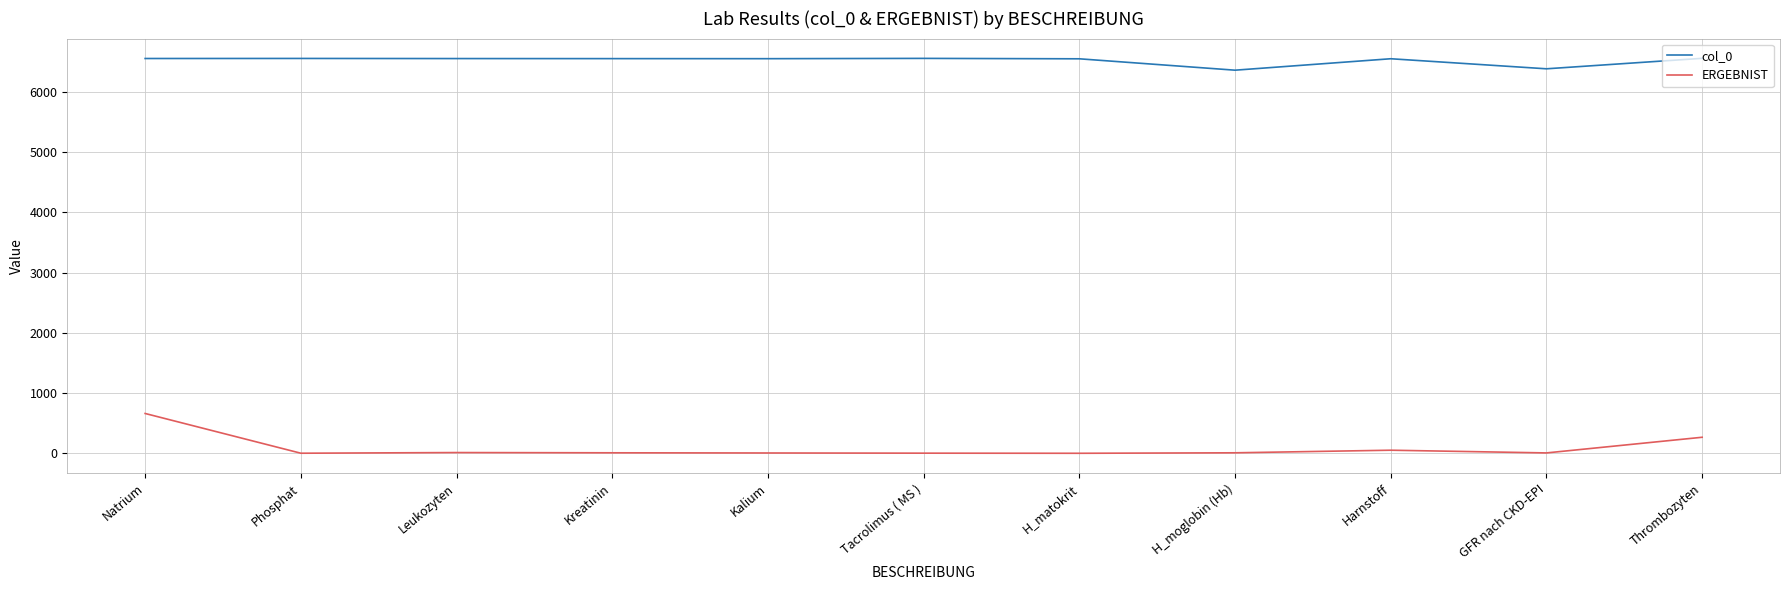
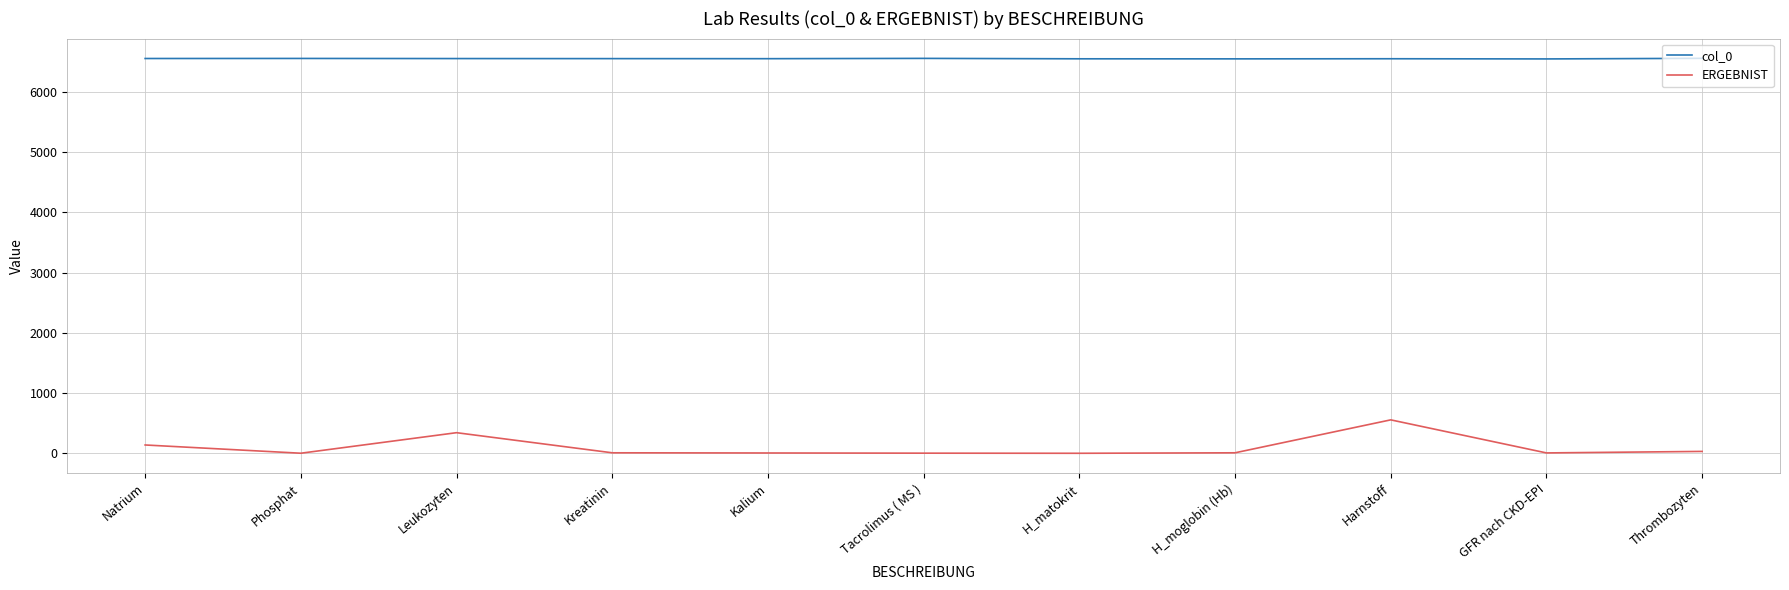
  {
    "col_0": {
      "Natrium": 6600,
      "Phosphat": 6600,
      "Leukozyten": 6600,
      "Kreatinin": 6600,
      "Kalium": 6600,
      "Tacrolimus ( MS )": 6600,
      "H_matokrit": 6600,
-     "H_moglobin (Hb)": 6400,
+     "H_moglobin (Hb)": 6600,
      "Harnstoff": 6600,
-     "GFR nach CKD-EPI": 6400
+     "GFR nach CKD-EPI": 6500
    },
    "ERGEBNIST": {
-     "Natrium": 700,
+     "Natrium": 100,
      "Phosphat": 0,
-     "Leukozyten": 0,
+     "Leukozyten": 300,
      "Kreatinin": 0,
      "Kalium": 0,
      "Tacrolimus ( MS )": 0,
      "H_matokrit": 0,
      "H_moglobin (Hb)": 0,
-     "Harnstoff": 100,
+     "Harnstoff": 600,
      "GFR nach CKD-EPI": 0,
-     "Thrombozyten": 300
+     "Thrombozyten": 0
    }
  }
